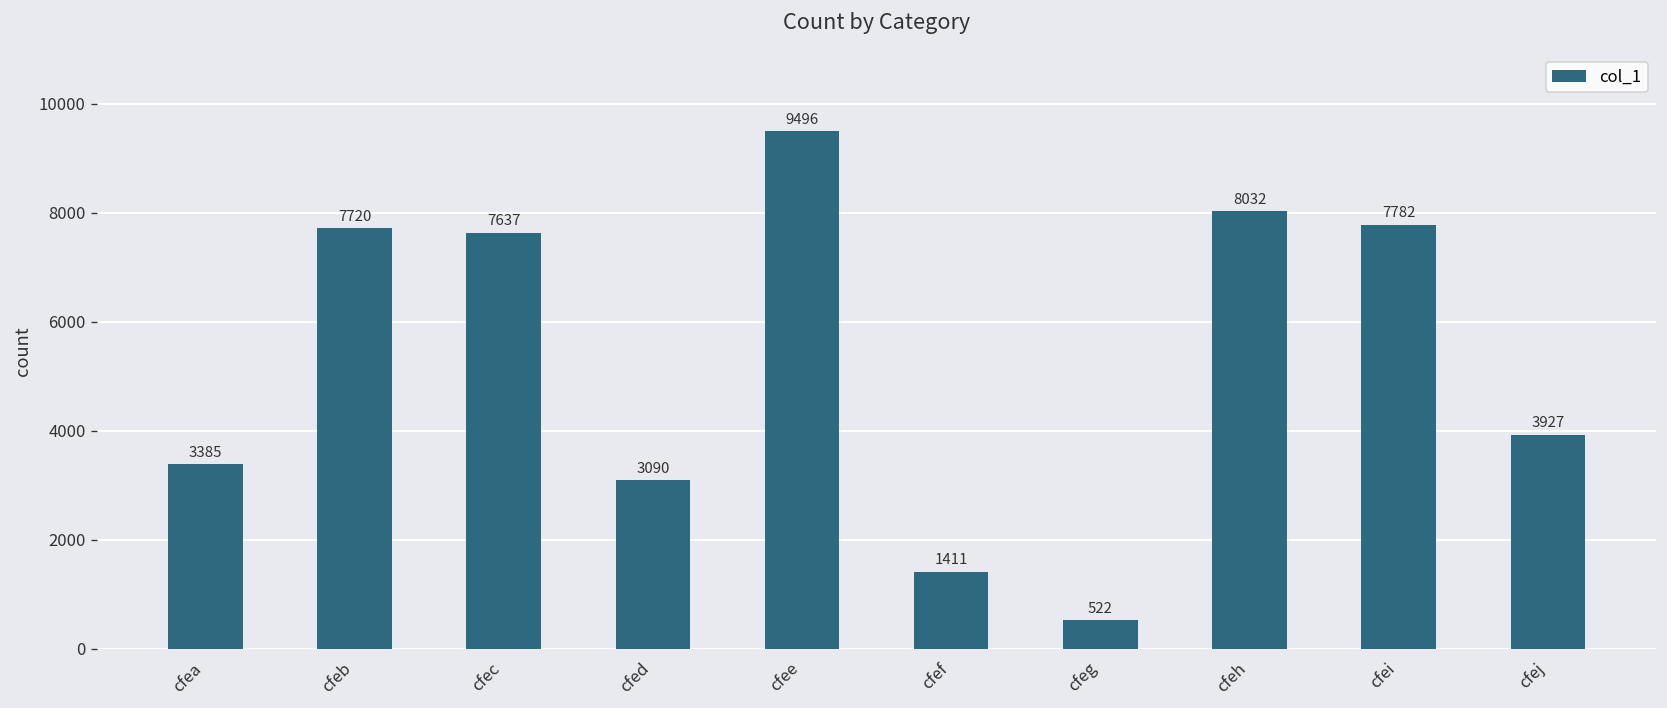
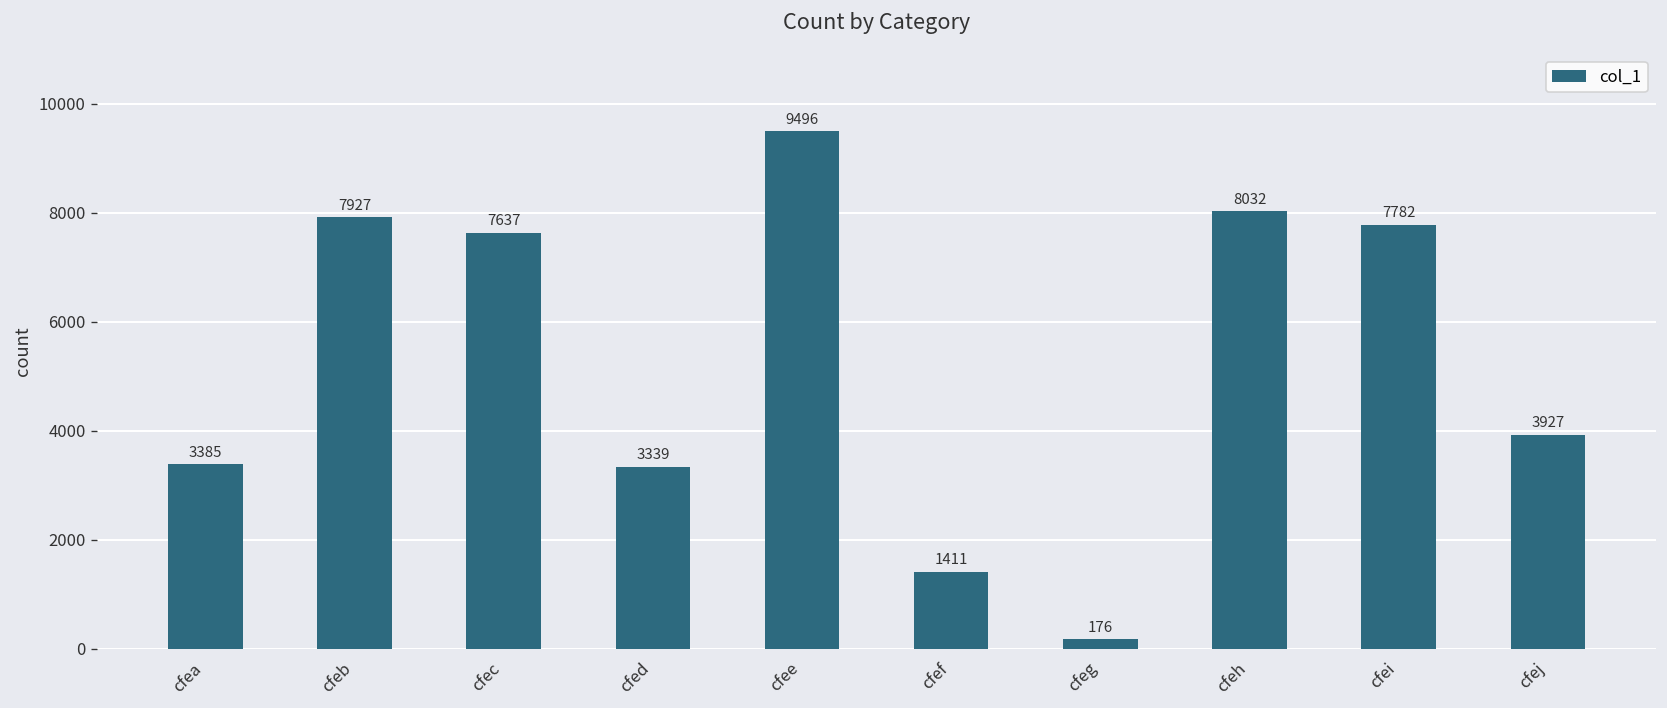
  {
    "cfea": 3385,
-   "cfeb": 7720,
+   "cfeb": 7927,
    "cfec": 7637,
-   "cfed": 3090,
+   "cfed": 3339,
    "cfee": 9496,
    "cfef": 1411,
-   "cfeg": 522,
+   "cfeg": 176,
    "cfeh": 8032,
    "cfei": 7782,
    "cfej": 3927
  }
